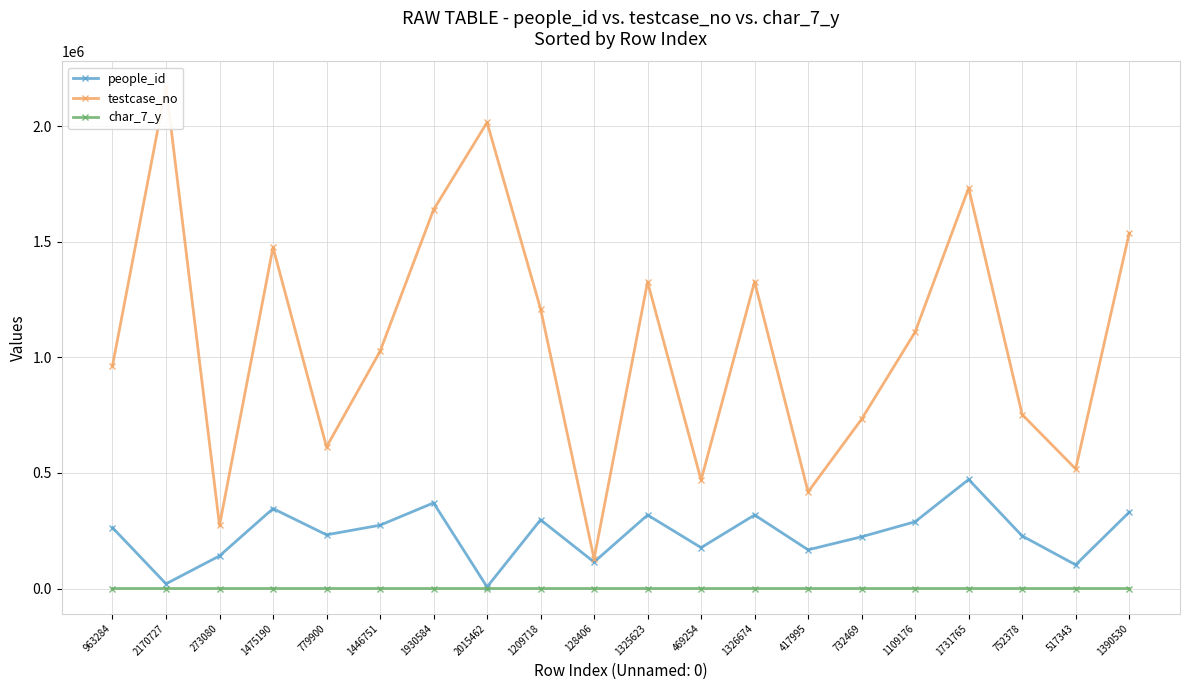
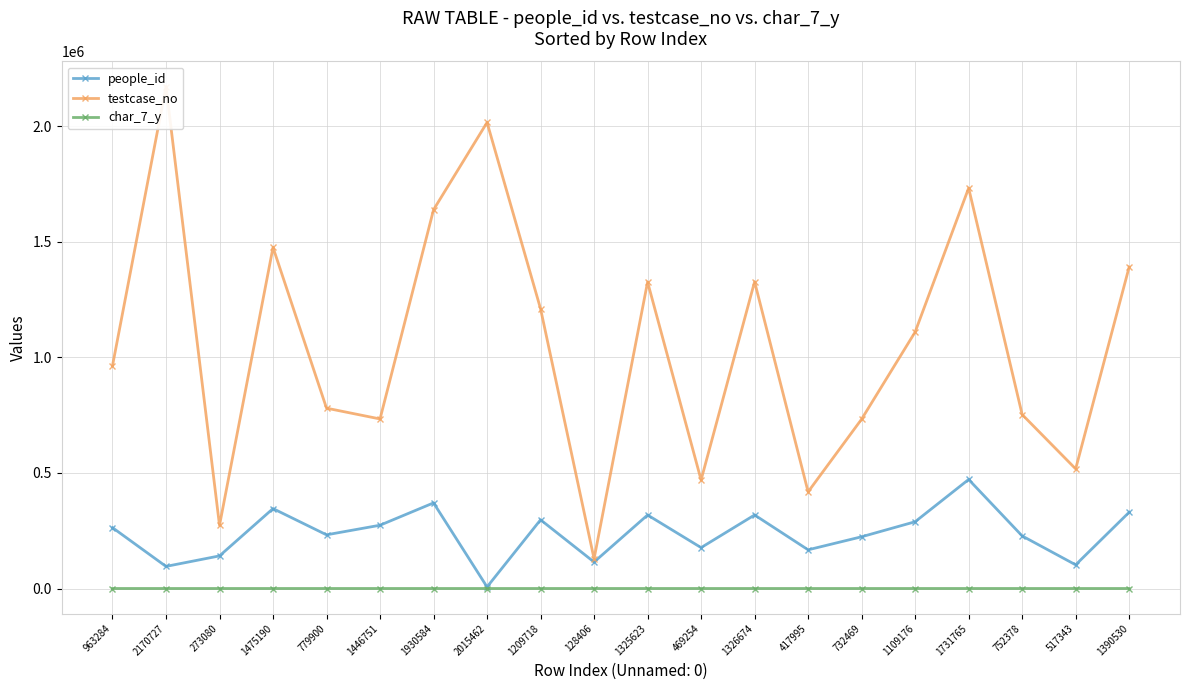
  {
    "people_id": {
      "963284": 260000,
-     "2170727": 20000,
+     "2170727": 100000,
      "273080": 140000,
      "1475190": 350000,
      "779900": 230000,
      "1446751": 270000,
      "1930584": 370000,
      "1209718": 300000,
      "128406": 110000,
      "1325623": 320000,
      "469254": 180000,
      "1326674": 320000,
      "417995": 170000,
      "732469": 220000,
      "1109176": 290000,
      "1731765": 470000,
      "752378": 230000,
      "517343": 100000,
      "1390530": 330000
    },
    "testcase_no": {
      "963284": 960000,
      "273080": 270000,
      "1475190": 1480000,
-     "779900": 610000,
-     "1446751": 1030000,
+     "779900": 780000,
+     "1446751": 730000,
      "1930584": 1640000,
      "2015462": 2020000,
      "1209718": 1210000,
      "128406": 130000,
      "1325623": 1330000,
      "469254": 470000,
      "1326674": 1330000,
      "417995": 420000,
      "732469": 730000,
      "1109176": 1110000,
      "1731765": 1730000,
      "752378": 750000,
      "517343": 520000,
-     "1390530": 1540000
+     "1390530": 1390000
    },
    "char_7_y": {
      "963284": 0,
      "2170727": 0,
      "273080": 0,
      "1475190": 0,
      "779900": 0,
      "1446751": 0,
      "1930584": 0,
      "1209718": 0,
      "128406": 0,
      "1325623": 0,
      "469254": 0,
      "1326674": 0,
      "417995": 0,
      "732469": 0,
      "1109176": 0,
      "1731765": 0,
      "752378": 0,
      "517343": 0,
      "1390530": 0
    }
  }
